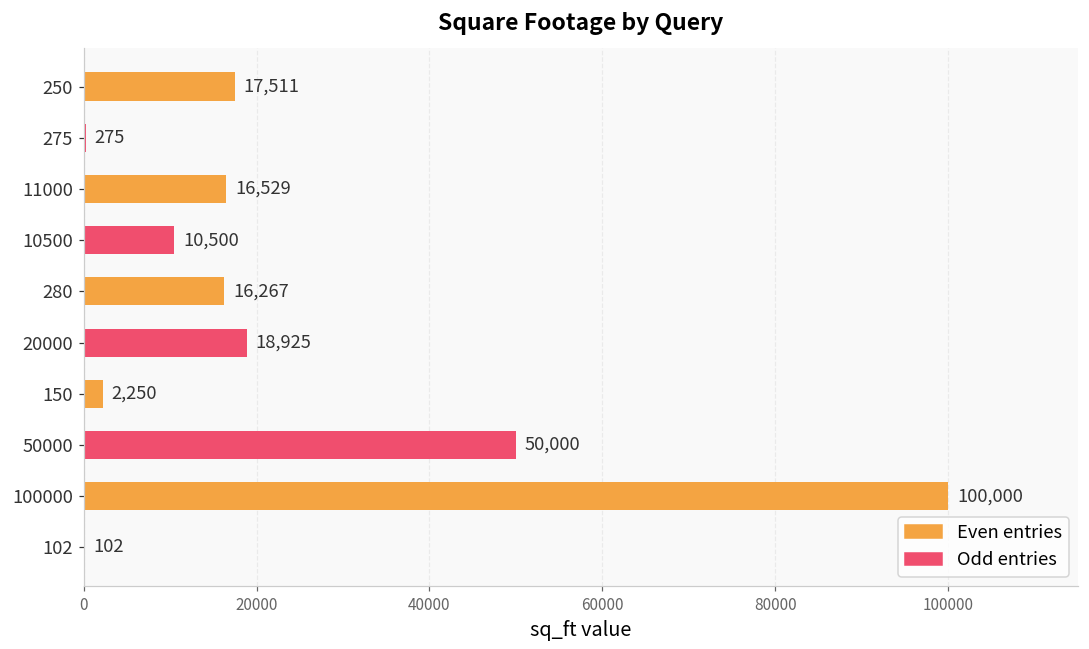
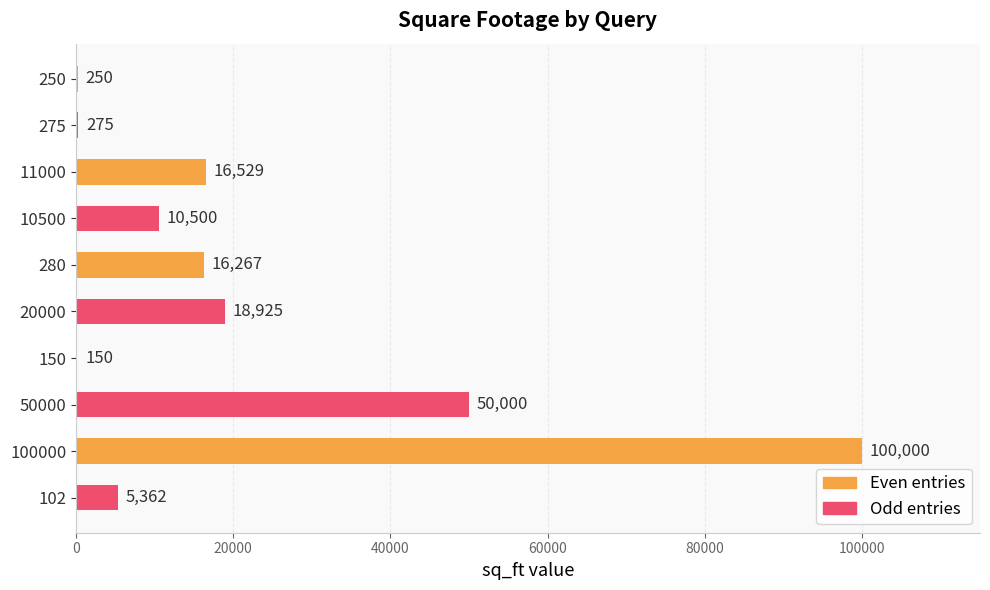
  {
-   "250": "17,511",
+   "250": "250",
    "275": "275",
    "11000": "16,529",
    "10500": "10,500",
    "280": "16,267",
    "20000": "18,925",
-   "150": "2,250",
+   "150": "150",
    "50000": "50,000",
    "100000": "100,000",
-   "102": "102"
+   "102": "5,362"
  }
